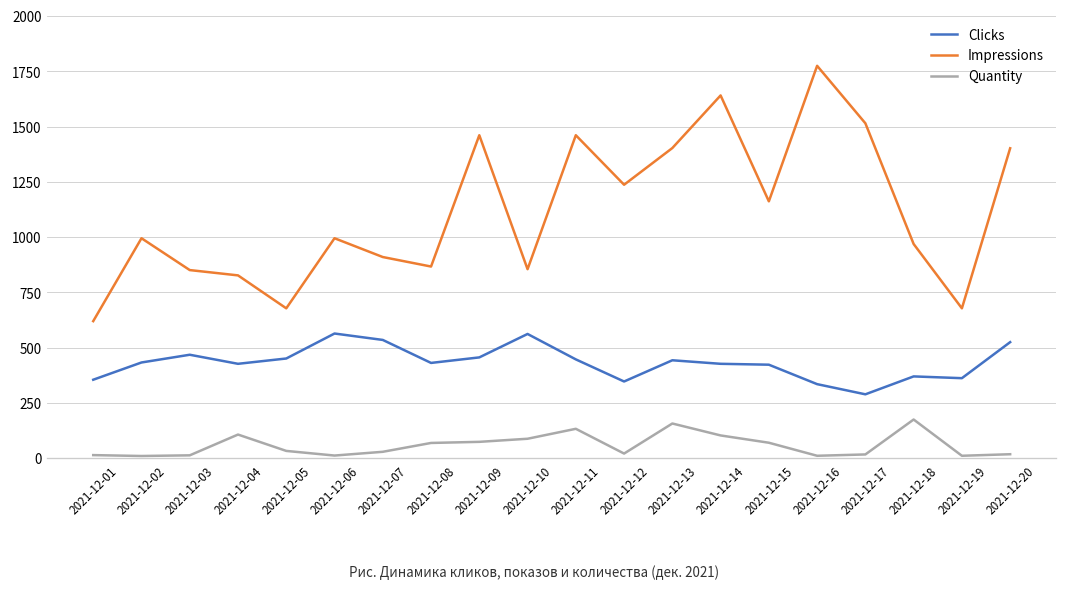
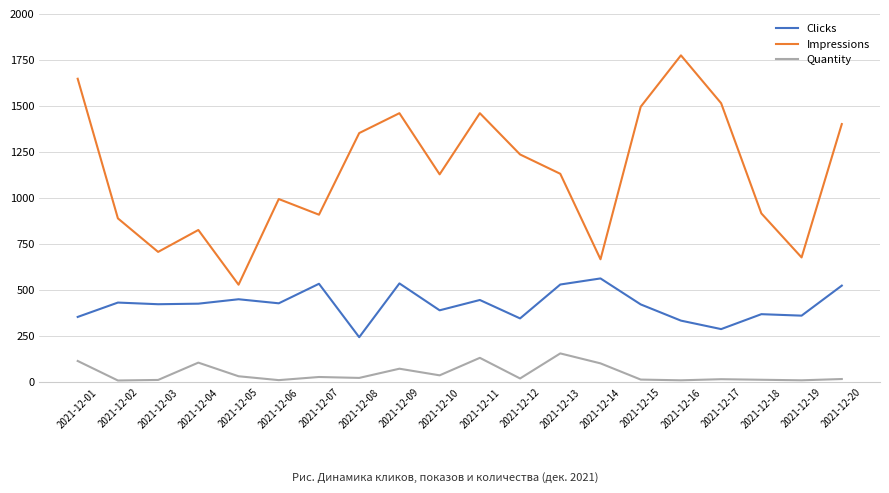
  {
    "Clicks": {
      "2021-12-01": 360,
      "2021-12-02": 430,
-     "2021-12-03": 470,
+     "2021-12-03": 420,
      "2021-12-04": 430,
      "2021-12-05": 450,
-     "2021-12-06": 560,
+     "2021-12-06": 430,
      "2021-12-07": 540,
-     "2021-12-08": 430,
-     "2021-12-09": 460,
-     "2021-12-10": 560,
+     "2021-12-08": 250,
+     "2021-12-09": 540,
+     "2021-12-10": 390,
      "2021-12-11": 450,
      "2021-12-12": 350,
-     "2021-12-13": 440,
-     "2021-12-14": 430,
+     "2021-12-13": 530,
+     "2021-12-14": 560,
      "2021-12-15": 420,
      "2021-12-16": 340,
      "2021-12-17": 290,
      "2021-12-18": 370,
      "2021-12-19": 360,
      "2021-12-20": 530
    },
    "Impressions": {
-     "2021-12-01": 620,
-     "2021-12-02": 1000,
-     "2021-12-03": 850,
+     "2021-12-01": 1650,
+     "2021-12-02": 890,
+     "2021-12-03": 710,
      "2021-12-04": 830,
-     "2021-12-05": 680,
+     "2021-12-05": 530,
      "2021-12-06": 1000,
      "2021-12-07": 910,
-     "2021-12-08": 870,
+     "2021-12-08": 1350,
      "2021-12-09": 1460,
-     "2021-12-10": 860,
+     "2021-12-10": 1130,
      "2021-12-11": 1460,
      "2021-12-12": 1240,
-     "2021-12-13": 1400,
-     "2021-12-14": 1640,
-     "2021-12-15": 1160,
+     "2021-12-13": 1130,
+     "2021-12-14": 670,
+     "2021-12-15": 1500,
      "2021-12-16": 1780,
      "2021-12-17": 1520,
-     "2021-12-18": 970,
+     "2021-12-18": 920,
      "2021-12-19": 680,
      "2021-12-20": 1400
    },
    "Quantity": {
-     "2021-12-01": 10,
+     "2021-12-01": 120,
      "2021-12-02": 10,
      "2021-12-03": 10,
      "2021-12-04": 110,
      "2021-12-05": 30,
      "2021-12-06": 10,
      "2021-12-07": 30,
-     "2021-12-08": 70,
+     "2021-12-08": 20,
      "2021-12-09": 70,
-     "2021-12-10": 90,
+     "2021-12-10": 40,
      "2021-12-11": 130,
      "2021-12-12": 20,
      "2021-12-13": 160,
      "2021-12-14": 100,
-     "2021-12-15": 70,
+     "2021-12-15": 20,
      "2021-12-16": 10,
      "2021-12-17": 20,
-     "2021-12-18": 180,
+     "2021-12-18": 10,
      "2021-12-19": 10,
      "2021-12-20": 20
    }
  }
